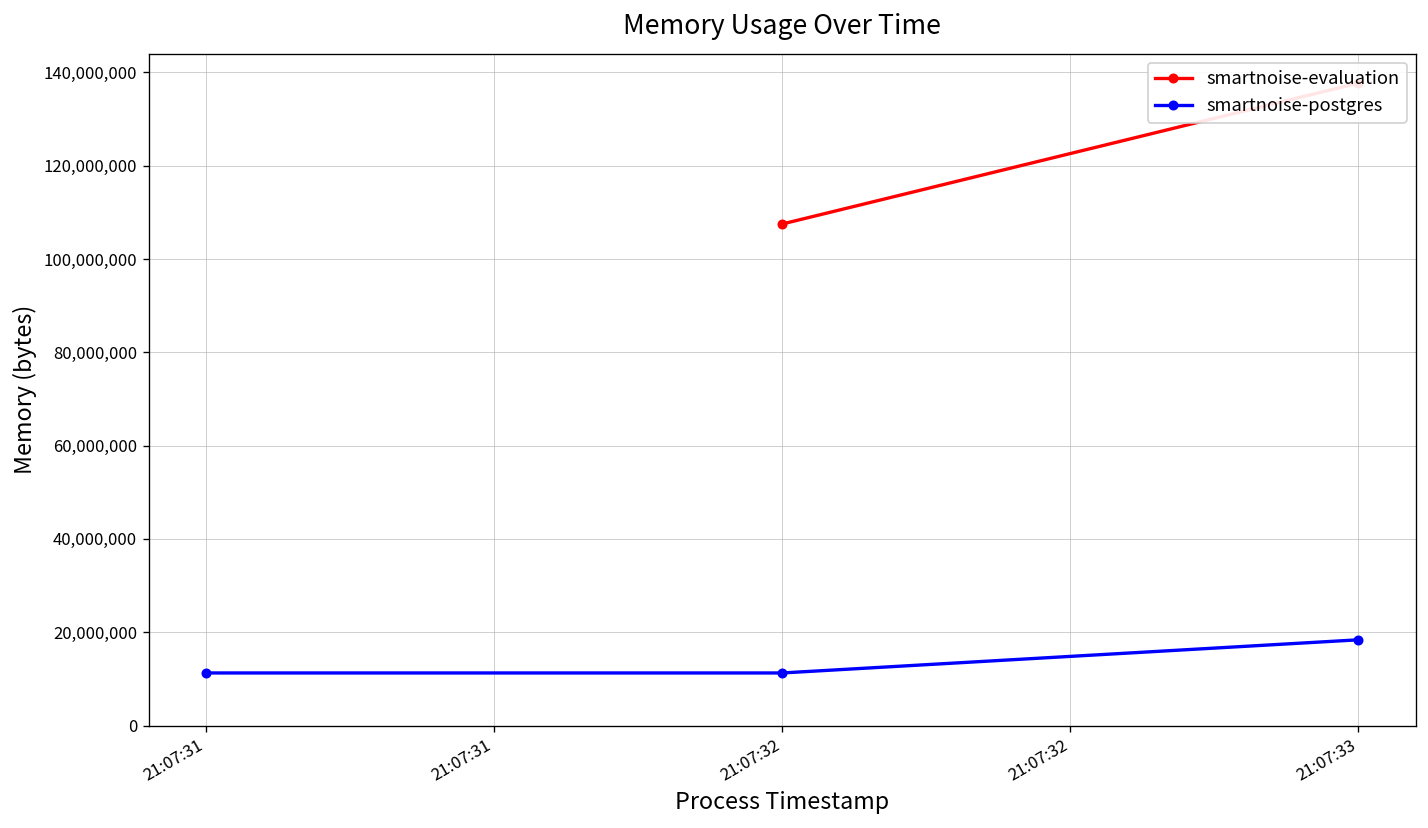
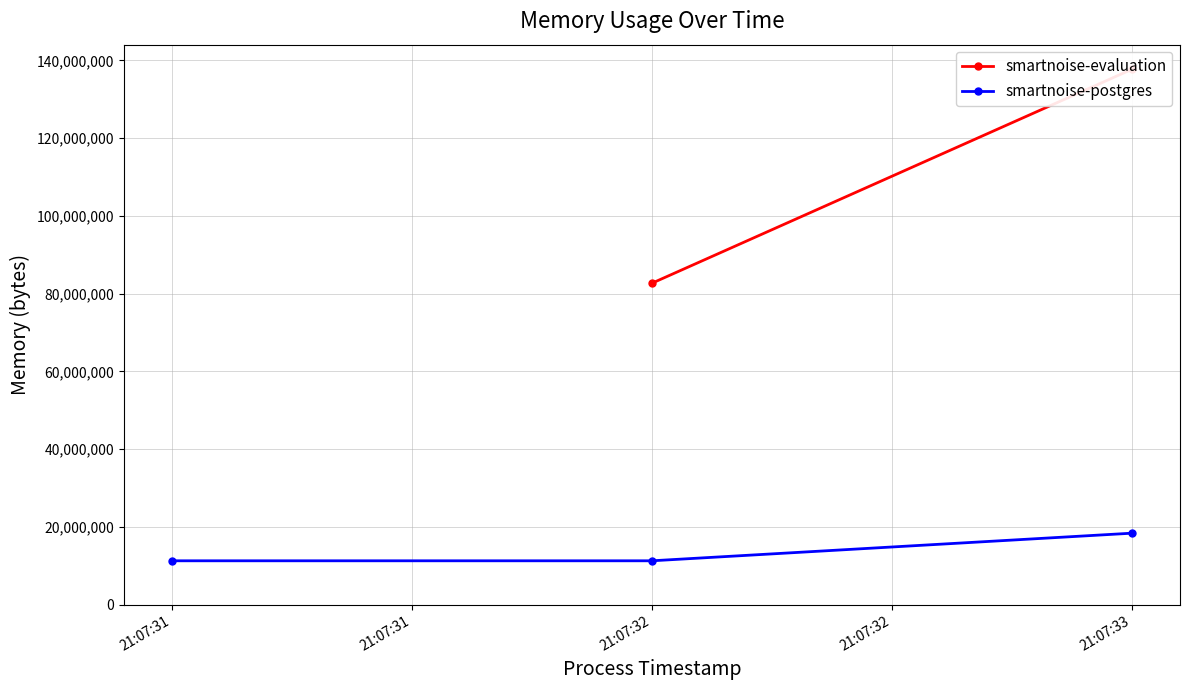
  {
    "smartnoise-evaluation": {
-     "21:07:32": "108,000,000"
+     "21:07:32": "83,000,000"
    },
    "smartnoise-postgres": {
      "21:07:31": "11,000,000",
      "21:07:32": "11,000,000",
      "21:07:33": "18,000,000"
    }
  }
